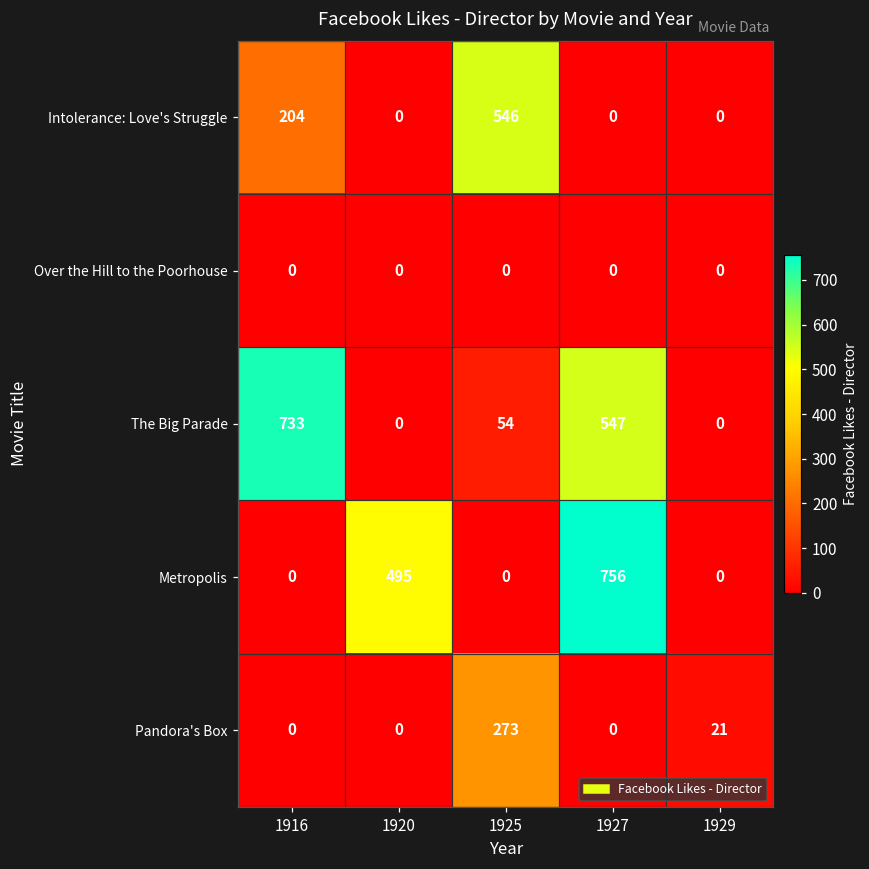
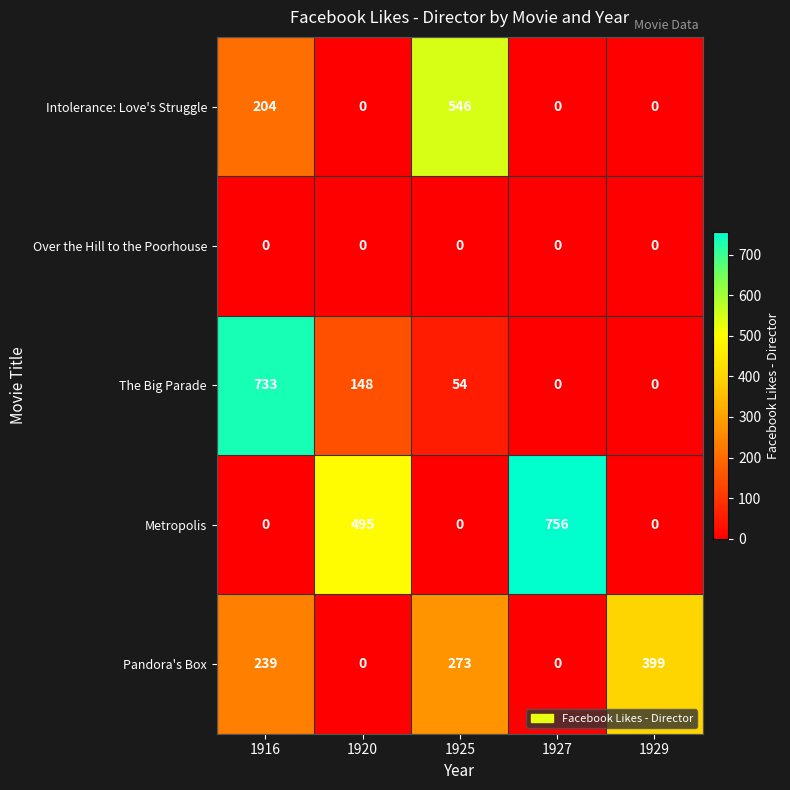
  {
    "Intolerance: Love's Struggle": {
      "1916": 204,
      "1920": 0,
      "1925": 546,
      "1927": 0,
      "1929": 0
    },
    "Over the Hill to the Poorhouse": {
      "1916": 0,
      "1920": 0,
      "1925": 0,
      "1927": 0,
      "1929": 0
    },
    "The Big Parade": {
      "1916": 733,
-     "1920": 0,
+     "1920": 148,
      "1925": 54,
-     "1927": 547,
+     "1927": 0,
      "1929": 0
    },
    "Metropolis": {
      "1916": 0,
      "1920": 495,
      "1925": 0,
      "1927": 756,
      "1929": 0
    },
    "Pandora's Box": {
-     "1916": 0,
+     "1916": 239,
      "1920": 0,
      "1925": 273,
      "1927": 0,
-     "1929": 21
+     "1929": 399
    }
  }
